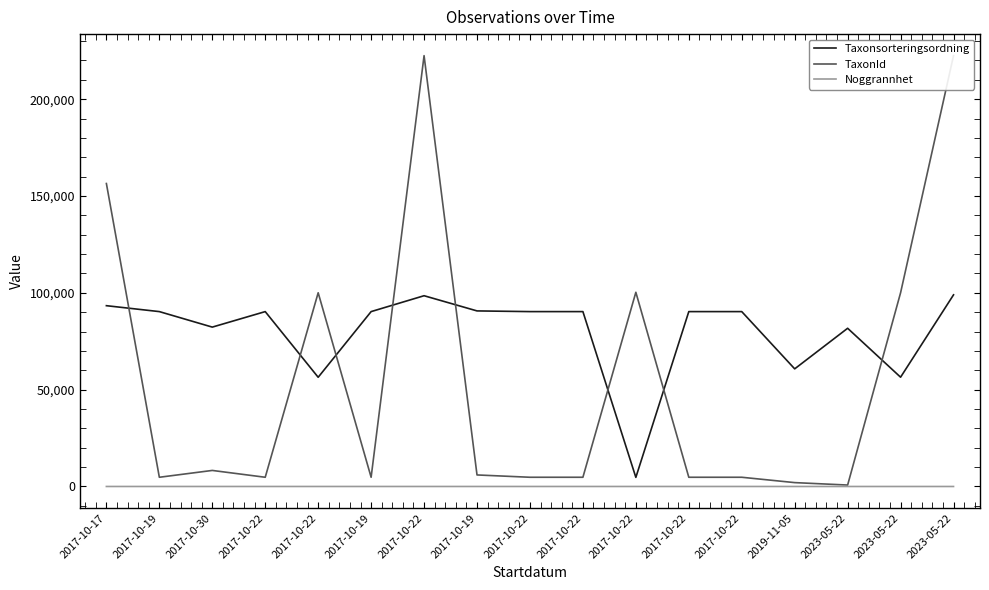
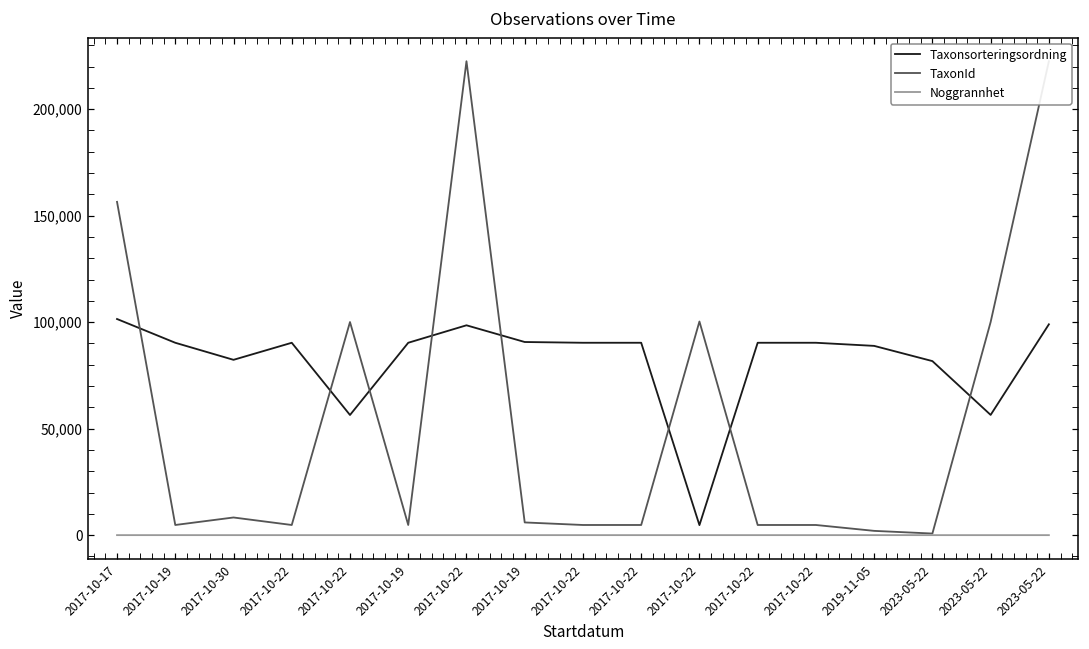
  {
    "Taxonsorteringsordning": {
-     "2017-10-17": "93,000",
+     "2017-10-17": "101,000",
      "2017-10-30": "82,000",
-     "2019-11-05": "61,000"
+     "2019-11-05": "89,000"
    },
    "TaxonId": {
      "2017-10-17": "156,000",
      "2017-10-30": "8,000",
      "2019-11-05": "2,000"
    },
    "Noggrannhet": {
      "2017-10-17": "0",
      "2017-10-30": "0",
      "2019-11-05": "0"
    }
  }
